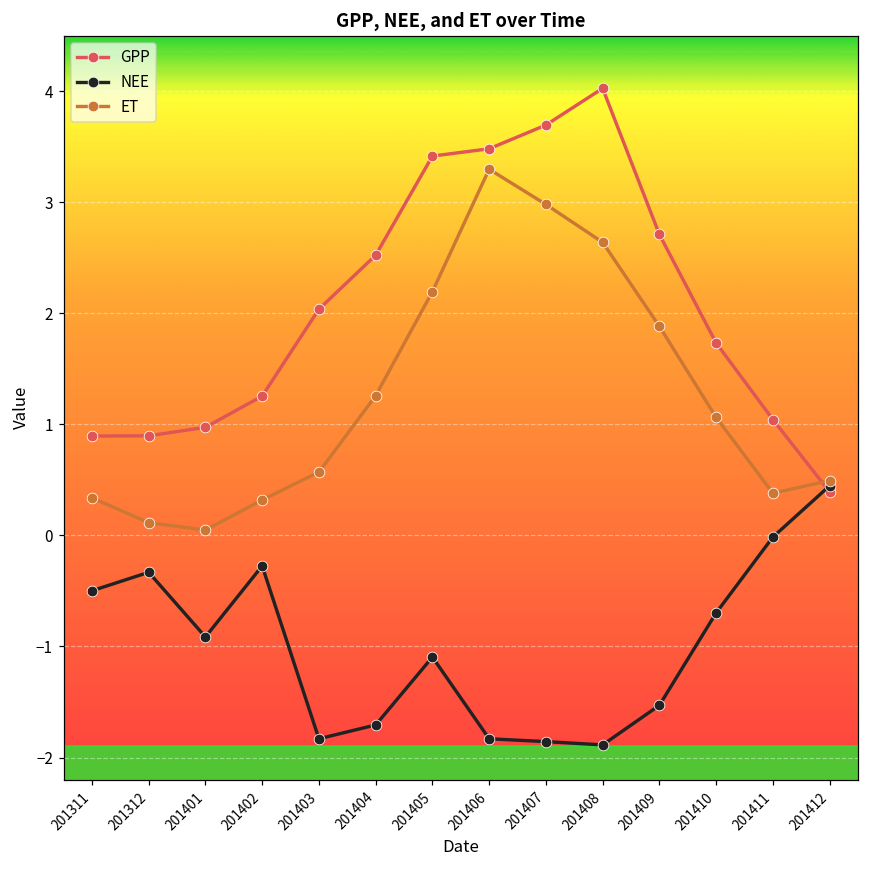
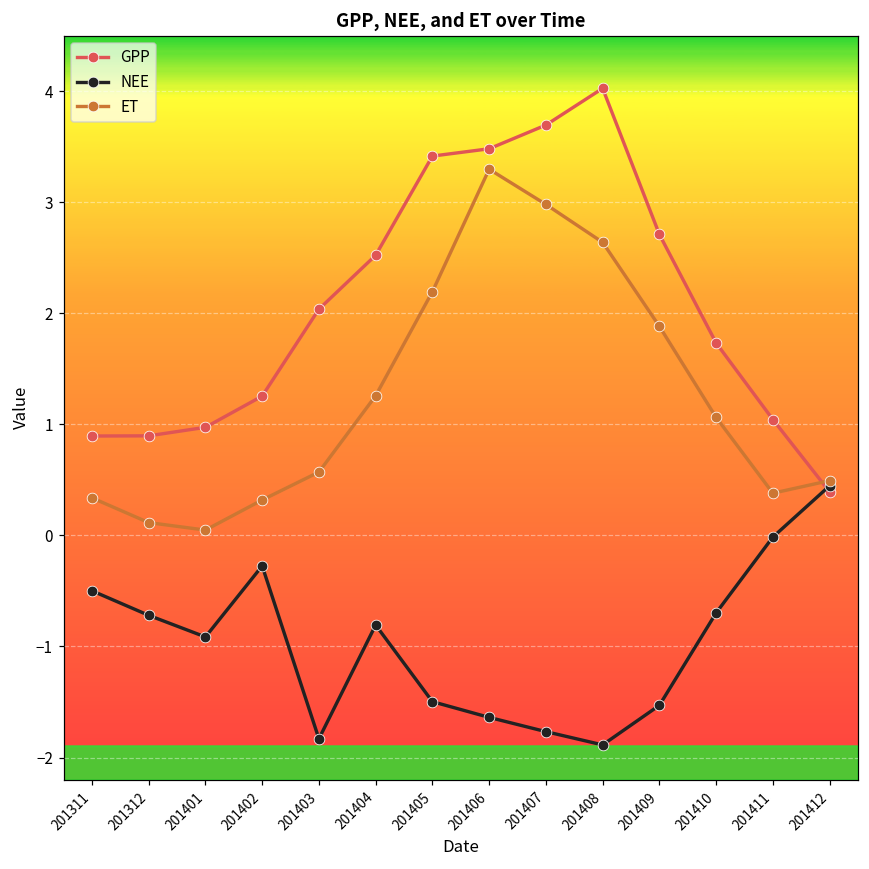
  {
    "NEE": {
      "201311": -0.50,
-     "201312": -0.33,
+     "201312": -0.72,
      "201401": -0.91,
      "201402": -0.28,
      "201403": -1.83,
-     "201404": -1.71,
-     "201405": -1.10,
-     "201406": -1.83,
-     "201407": -1.86,
+     "201404": -0.81,
+     "201405": -1.50,
+     "201406": -1.64,
+     "201407": -1.77,
      "201408": -1.89,
      "201409": -1.53,
      "201410": -0.70,
      "201411": -0.02,
      "201412": 0.45
    }
  }
